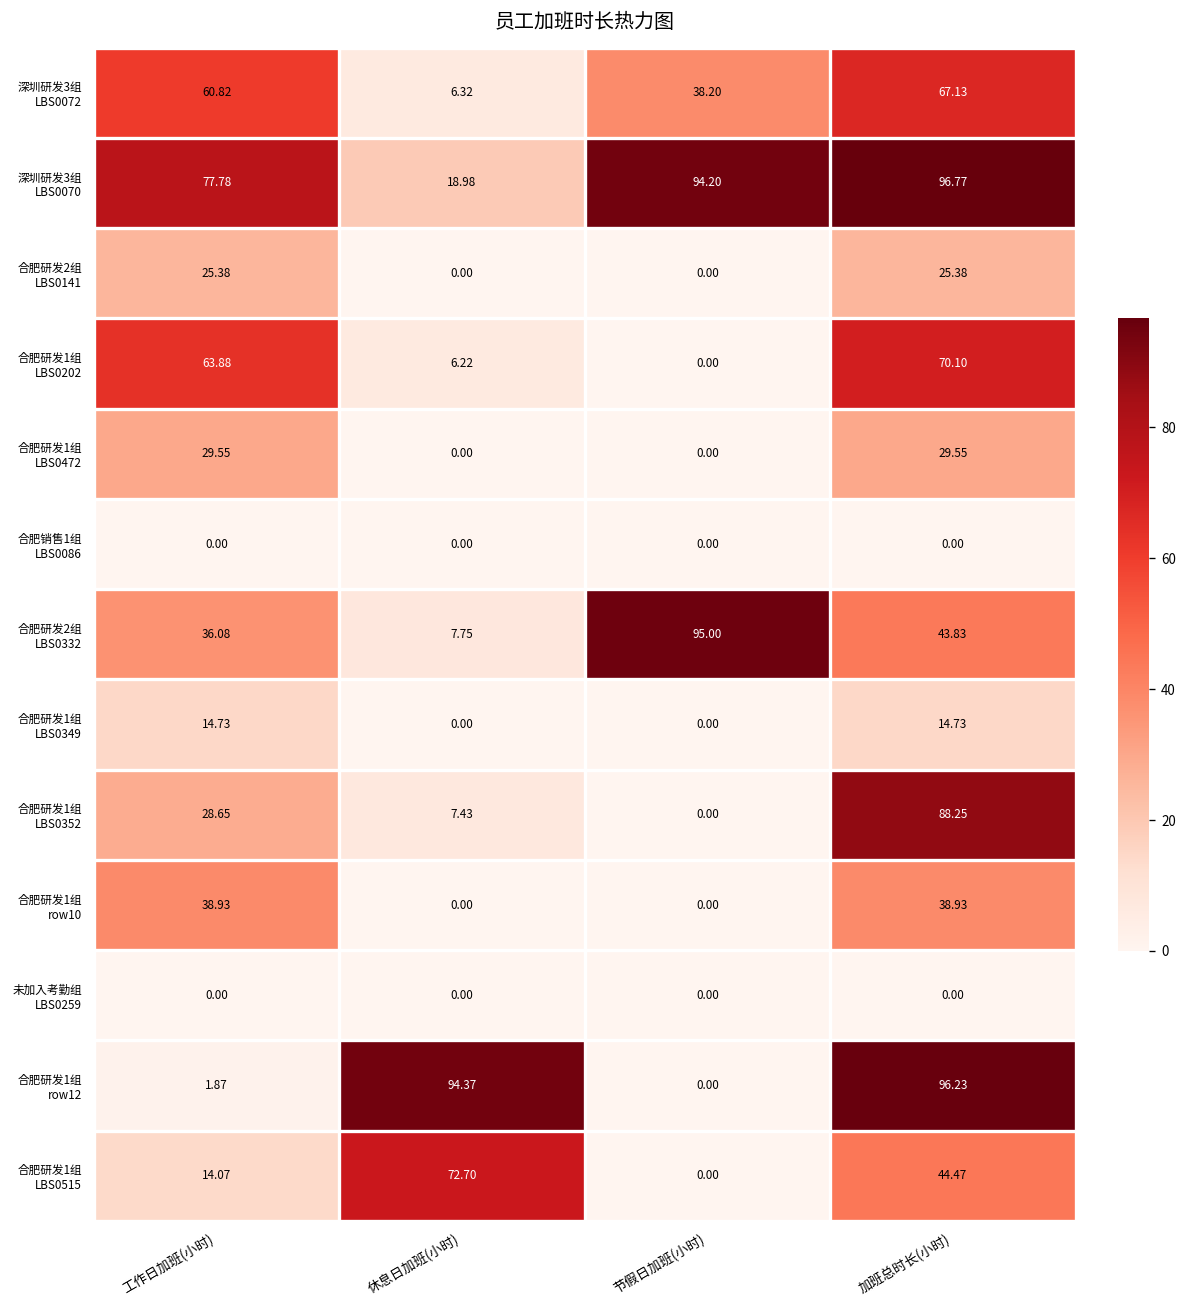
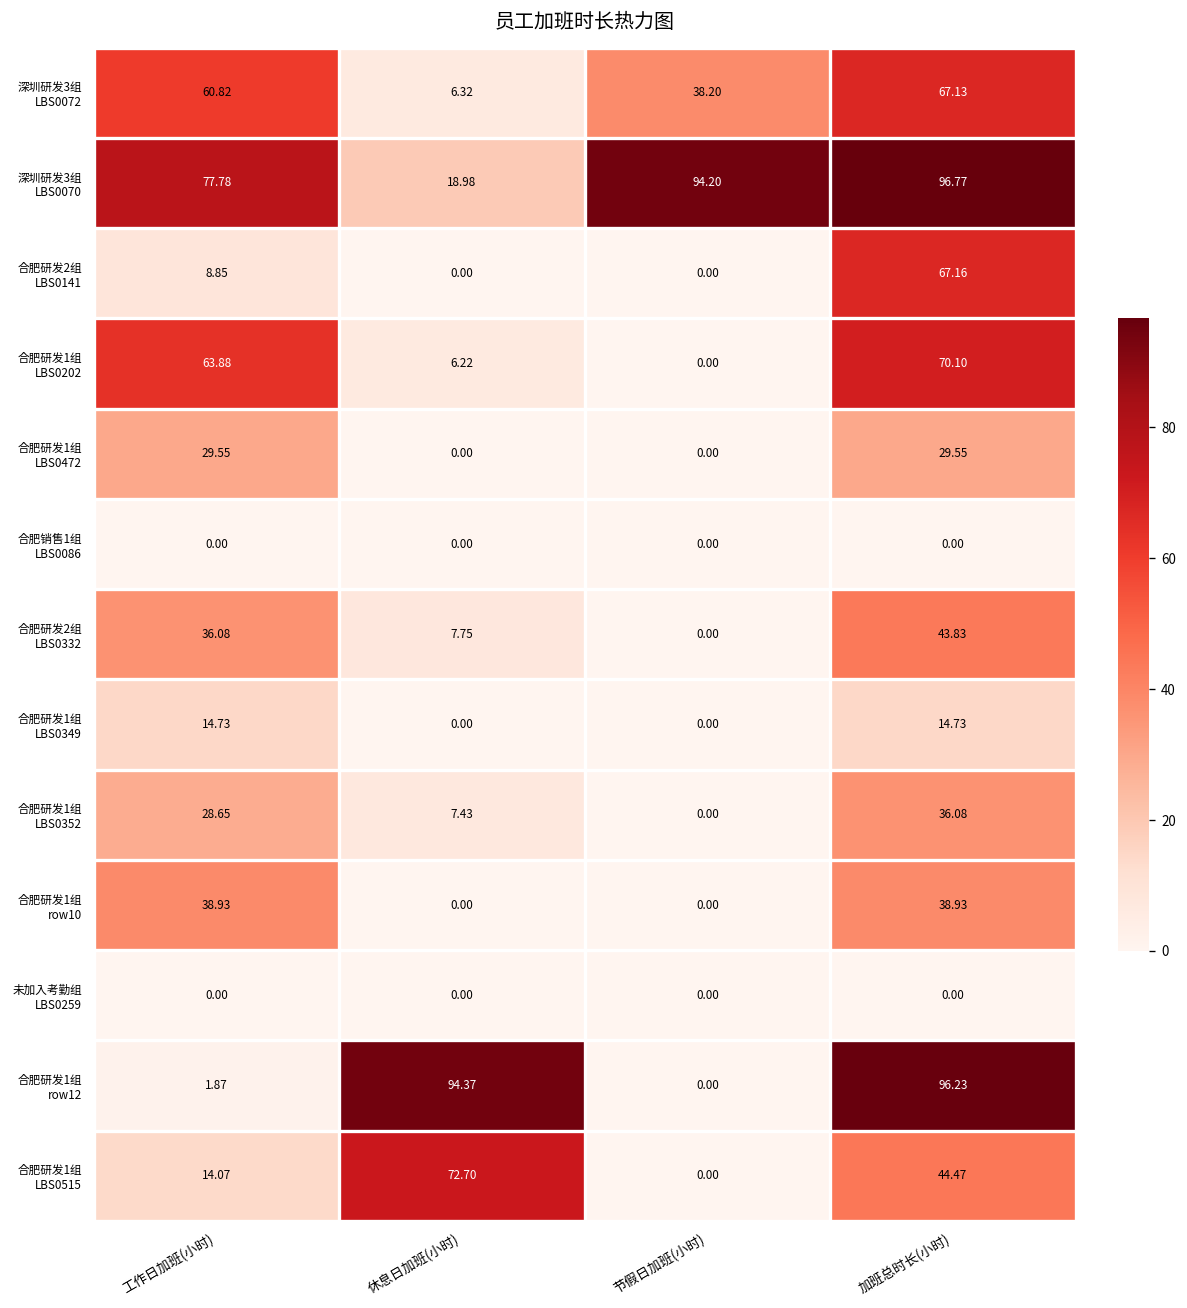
  {
    "深圳研发3组 LBS0072": {
      "工作日加班(小时)": 60.82,
      "休息日加班(小时)": 6.32,
      "节假日加班(小时)": 38.20,
      "加班总时长(小时)": 67.13
    },
    "深圳研发3组 LBS0070": {
      "工作日加班(小时)": 77.78,
      "休息日加班(小时)": 18.98,
      "节假日加班(小时)": 94.20,
      "加班总时长(小时)": 96.77
    },
    "合肥研发2组 LBS0141": {
-     "工作日加班(小时)": 25.38,
+     "工作日加班(小时)": 8.85,
      "休息日加班(小时)": 0.00,
      "节假日加班(小时)": 0.00,
-     "加班总时长(小时)": 25.38
+     "加班总时长(小时)": 67.16
    },
    "合肥研发1组 LBS0202": {
      "工作日加班(小时)": 63.88,
      "休息日加班(小时)": 6.22,
      "节假日加班(小时)": 0.00,
      "加班总时长(小时)": 70.10
    },
    "合肥研发1组 LBS0472": {
      "工作日加班(小时)": 29.55,
      "休息日加班(小时)": 0.00,
      "节假日加班(小时)": 0.00,
      "加班总时长(小时)": 29.55
    },
    "合肥销售1组 LBS0086": {
      "工作日加班(小时)": 0.00,
      "休息日加班(小时)": 0.00,
      "节假日加班(小时)": 0.00,
      "加班总时长(小时)": 0.00
    },
    "合肥研发2组 LBS0332": {
      "工作日加班(小时)": 36.08,
      "休息日加班(小时)": 7.75,
-     "节假日加班(小时)": 95.00,
+     "节假日加班(小时)": 0.00,
      "加班总时长(小时)": 43.83
    },
    "合肥研发1组 LBS0349": {
      "工作日加班(小时)": 14.73,
      "休息日加班(小时)": 0.00,
      "节假日加班(小时)": 0.00,
      "加班总时长(小时)": 14.73
    },
    "合肥研发1组 LBS0352": {
      "工作日加班(小时)": 28.65,
      "休息日加班(小时)": 7.43,
      "节假日加班(小时)": 0.00,
-     "加班总时长(小时)": 88.25
+     "加班总时长(小时)": 36.08
    },
    "合肥研发1组 row10": {
      "工作日加班(小时)": 38.93,
      "休息日加班(小时)": 0.00,
      "节假日加班(小时)": 0.00,
      "加班总时长(小时)": 38.93
    },
    "未加入考勤组 LBS0259": {
      "工作日加班(小时)": 0.00,
      "休息日加班(小时)": 0.00,
      "节假日加班(小时)": 0.00,
      "加班总时长(小时)": 0.00
    },
    "合肥研发1组 row12": {
      "工作日加班(小时)": 1.87,
      "休息日加班(小时)": 94.37,
      "节假日加班(小时)": 0.00,
      "加班总时长(小时)": 96.23
    },
    "合肥研发1组 LBS0515": {
      "工作日加班(小时)": 14.07,
      "休息日加班(小时)": 72.70,
      "节假日加班(小时)": 0.00,
      "加班总时长(小时)": 44.47
    }
  }
